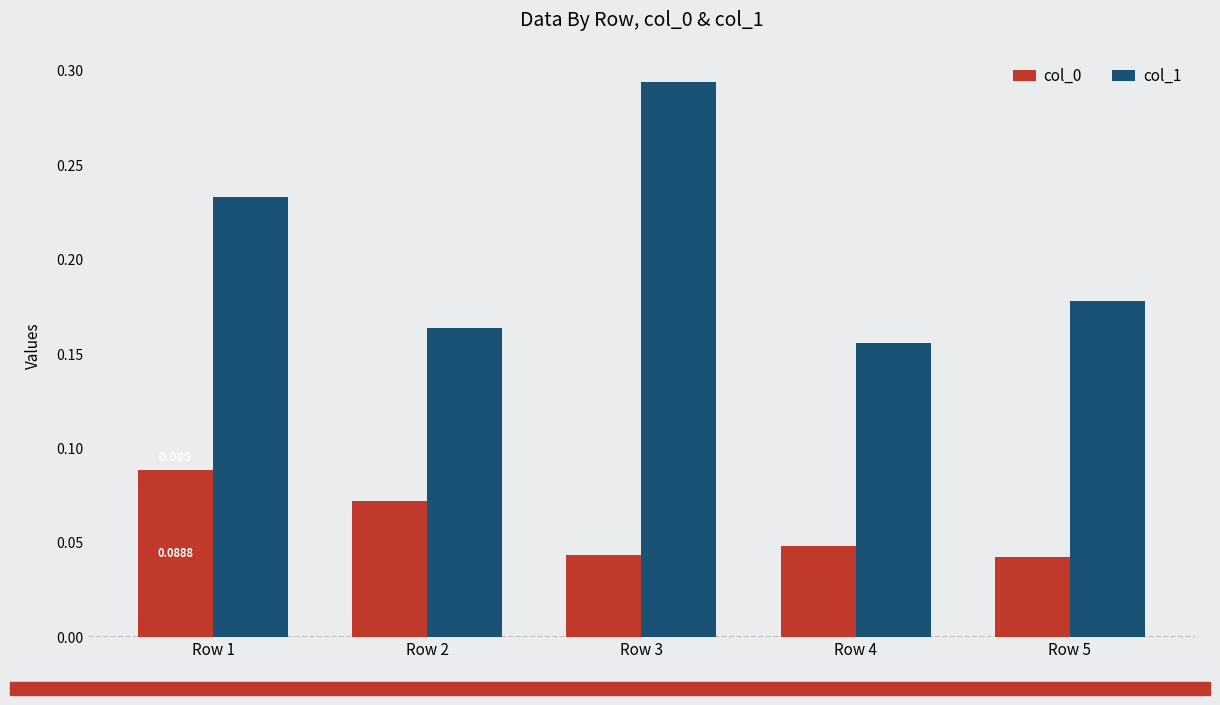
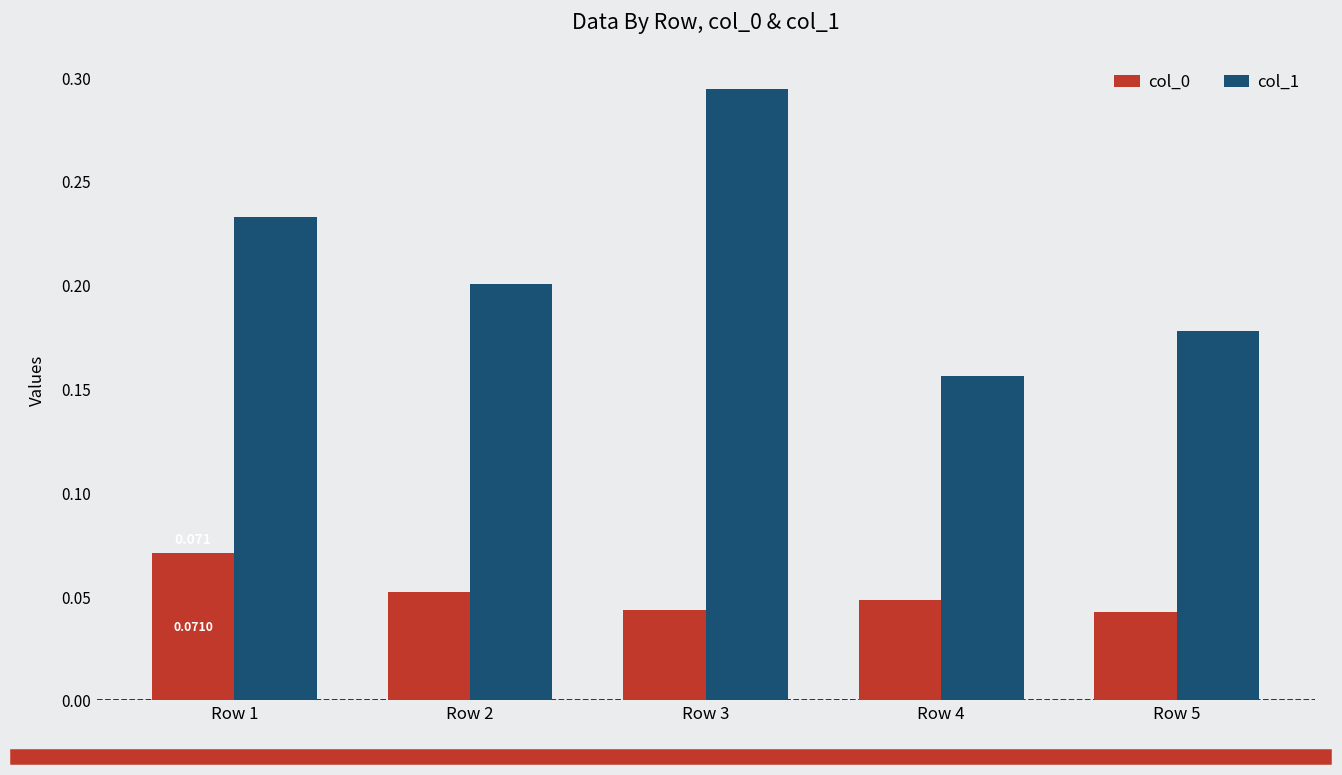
  {
    "col_0": {
-     "Row 1": 0.0888,
-     "Row 2": 0.072
+     "Row 1": 0.0710,
+     "Row 2": 0.052
    },
    "col_1": {
      "Row 1": 0.233,
-     "Row 2": 0.164,
+     "Row 2": 0.201,
      "Row 3": 0.294,
      "Row 4": 0.156,
      "Row 5": 0.178
    }
  }
